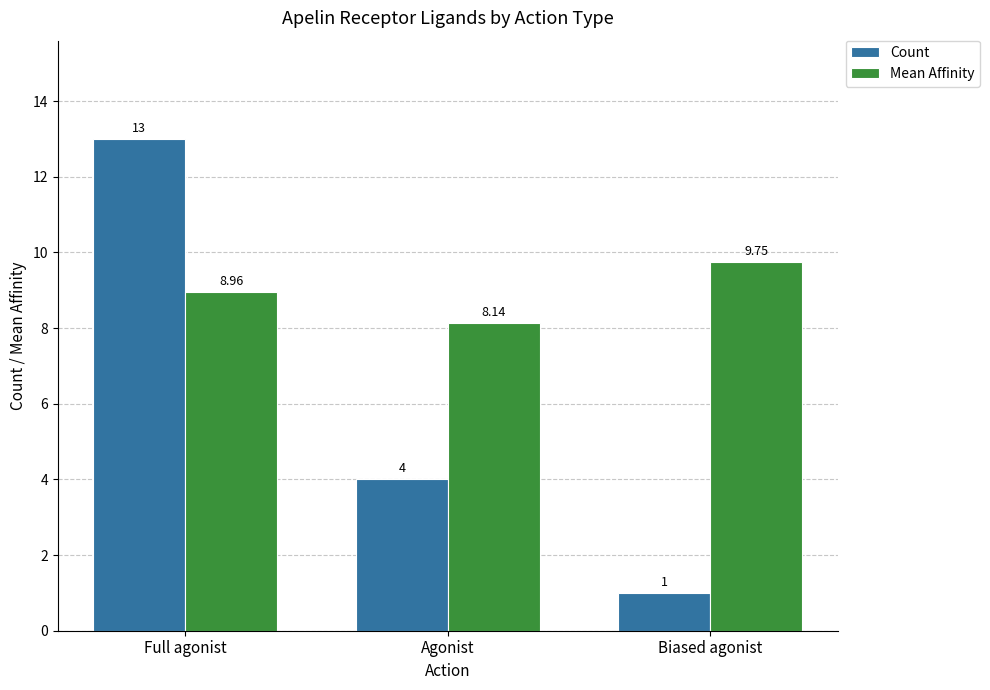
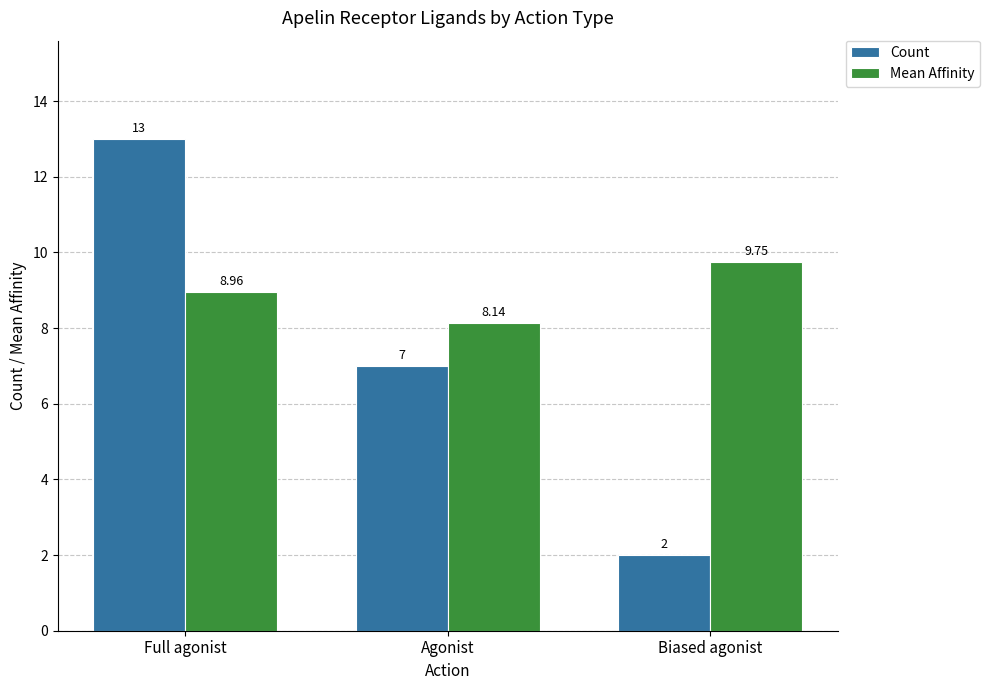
  {
    "Count": {
      "Full agonist": 13,
-     "Agonist": 4,
-     "Biased agonist": 1
+     "Agonist": 7,
+     "Biased agonist": 2
    },
    "Mean Affinity": {
      "Full agonist": 8.96,
      "Agonist": 8.14,
      "Biased agonist": 9.75
    }
  }
